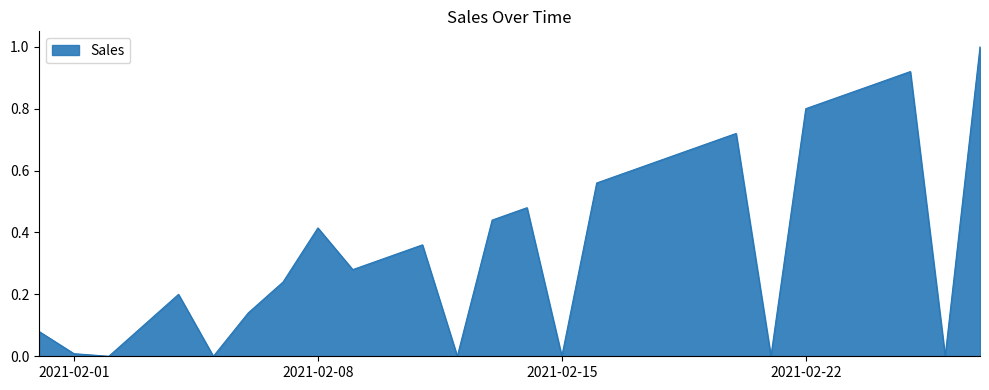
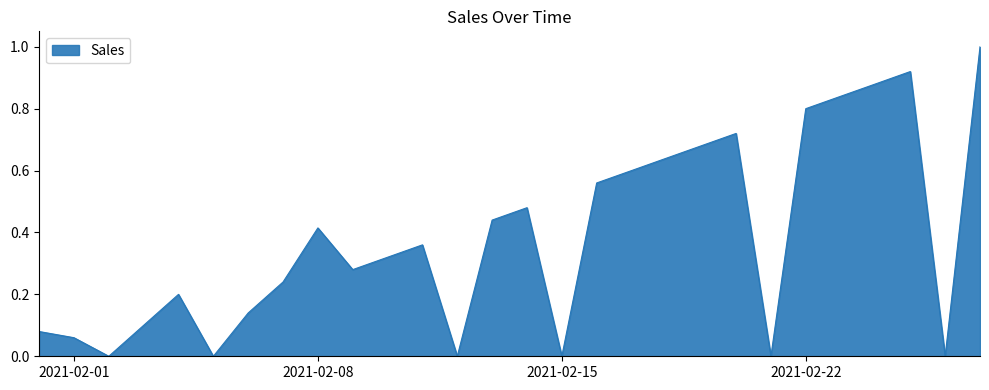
  {
-   "2021-02-01": 0.01,
+   "2021-02-01": 0.06,
    "2021-02-08": 0.41,
    "2021-02-15": 0.00,
    "2021-02-22": 0.80
  }
